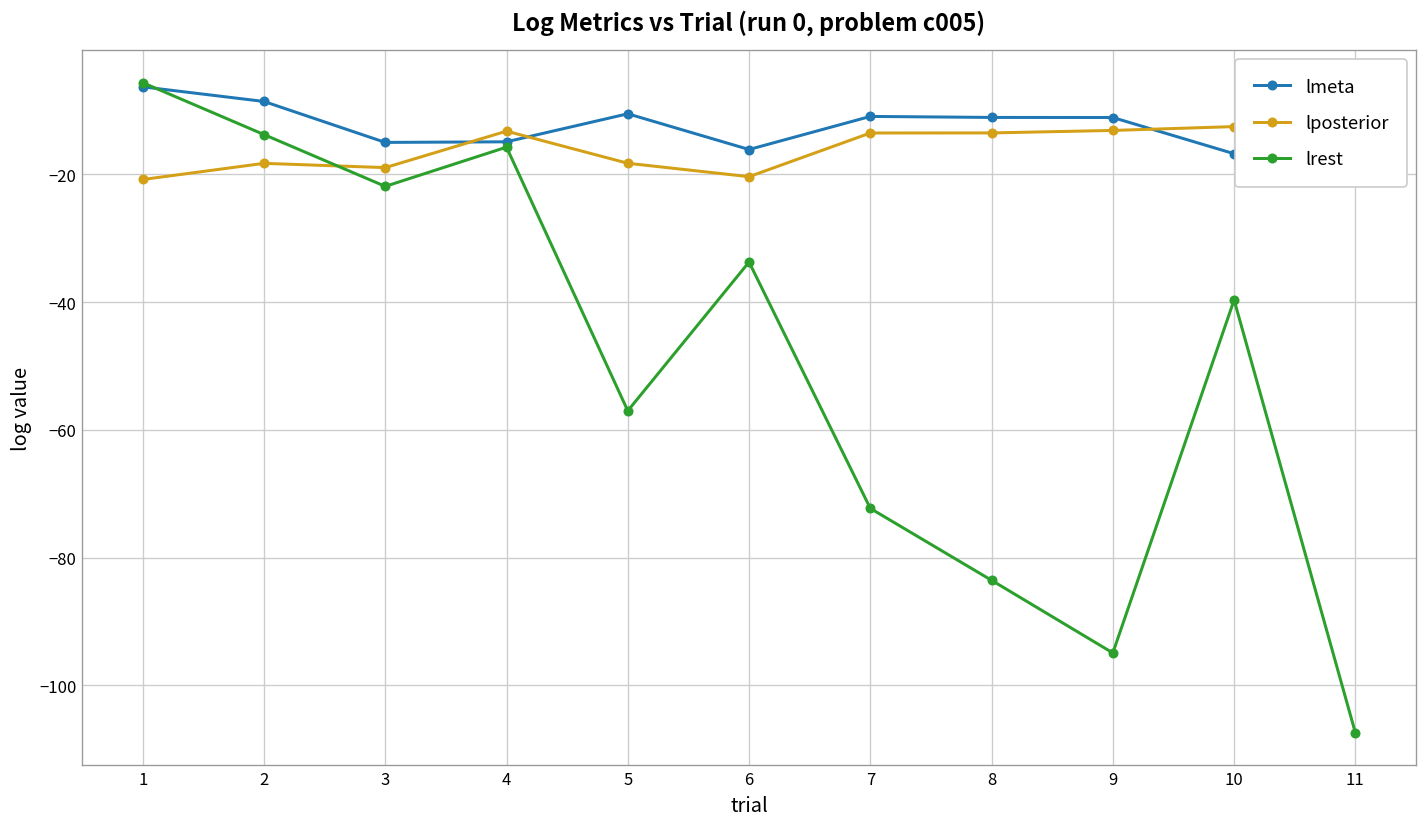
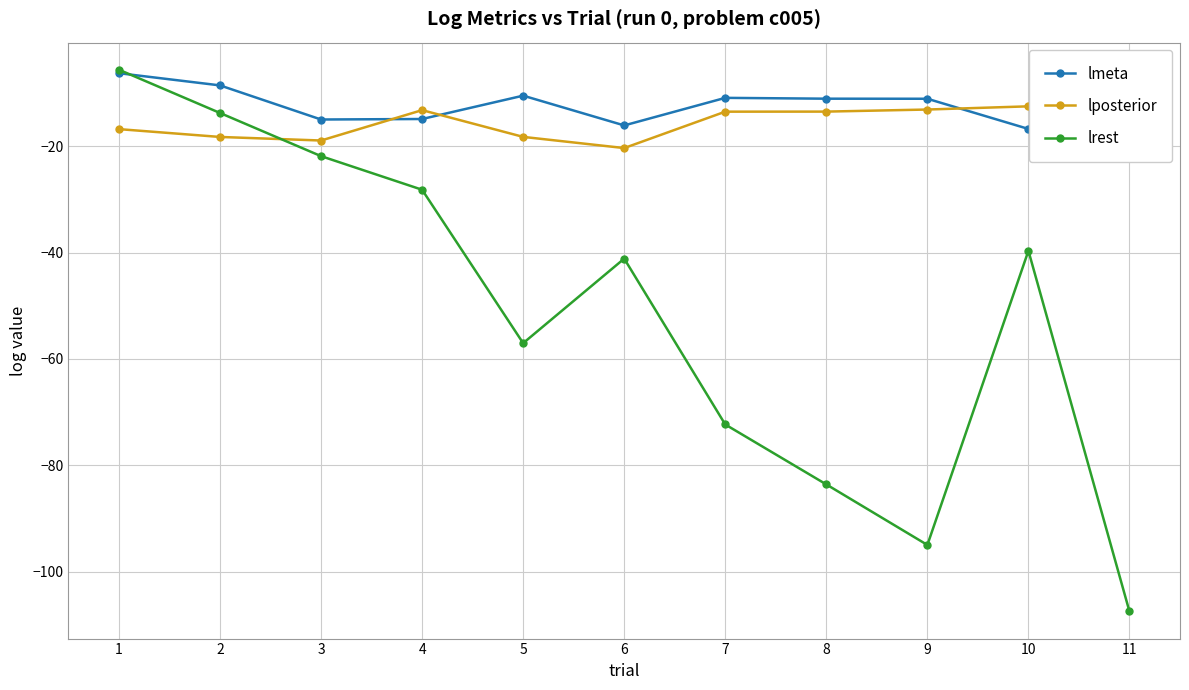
  {
    "lmeta": {
      "1": -6,
      "2": -9,
      "3": -15,
      "4": -15,
      "5": -11,
      "6": -16,
      "7": -11,
      "8": -11,
      "9": -11,
      "10": -17
    },
    "lposterior": {
-     "1": -21,
+     "1": -17,
      "2": -18,
      "3": -19,
      "4": -13,
      "5": -18,
      "6": -20,
      "7": -14,
      "8": -14,
      "9": -13,
      "10": -13
    },
    "lrest": {
      "1": -6,
      "2": -14,
      "3": -22,
-     "4": -16,
+     "4": -28,
      "5": -57,
-     "6": -34,
+     "6": -41,
      "7": -72,
      "8": -84,
      "9": -95,
      "10": -40,
      "11": -107
    }
  }
